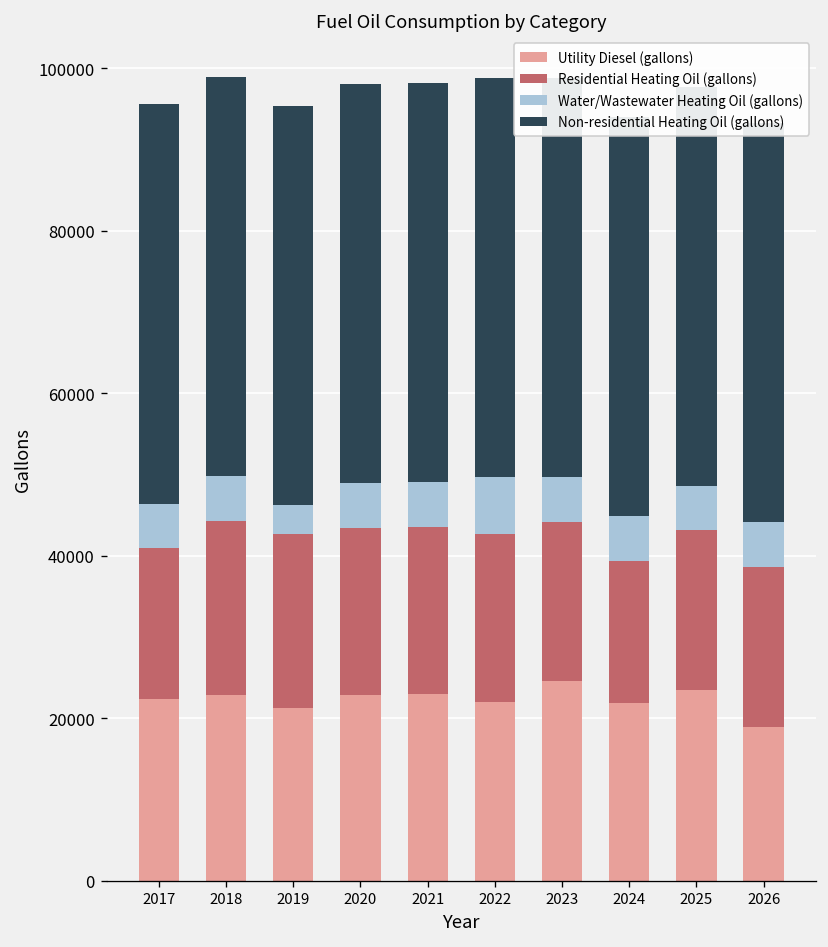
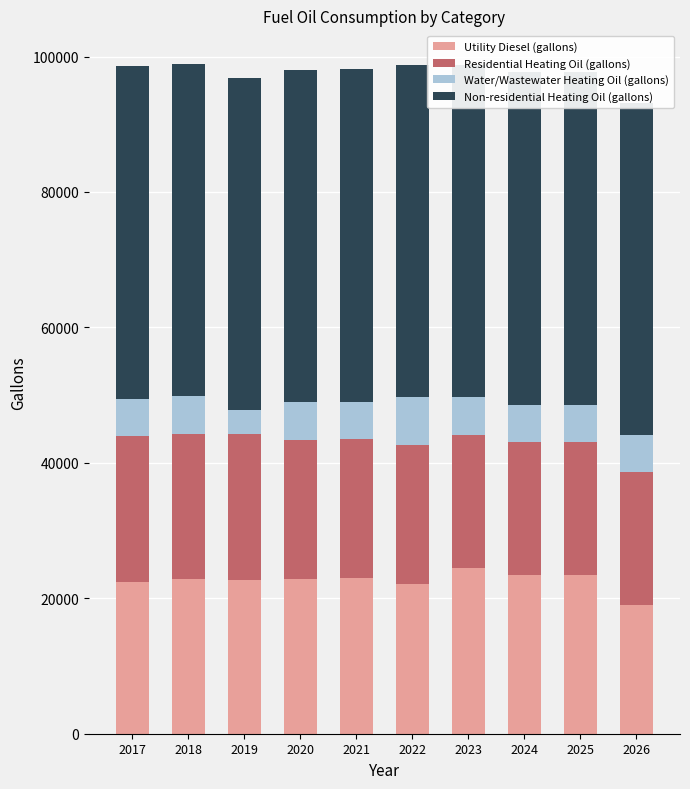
  {
    "Utility Diesel (gallons)": {
      "2017": 22000,
      "2018": 23000,
-     "2019": 21000,
+     "2019": 23000,
      "2020": 23000,
      "2021": 23000,
      "2022": 22000,
      "2023": 25000,
-     "2024": 22000,
+     "2024": 23000,
      "2025": 23000,
      "2026": 19000
    },
    "Residential Heating Oil (gallons)": {
-     "2017": 18000,
+     "2017": 22000,
      "2018": 22000,
      "2019": 22000,
      "2020": 21000,
      "2021": 21000,
      "2022": 21000,
      "2023": 20000,
-     "2024": 17000,
+     "2024": 20000,
      "2025": 20000,
      "2026": 20000
    },
    "Water/Wastewater Heating Oil (gallons)": {
      "2017": 6000,
      "2018": 6000,
      "2019": 4000,
      "2020": 6000,
      "2021": 6000,
      "2022": 7000,
      "2023": 5000,
      "2024": 5000,
      "2025": 5000,
      "2026": 5000
    },
    "Non-residential Heating Oil (gallons)": {
      "2017": 49000,
      "2018": 49000,
      "2019": 49000,
      "2020": 49000,
      "2021": 49000,
      "2022": 49000
    }
  }
